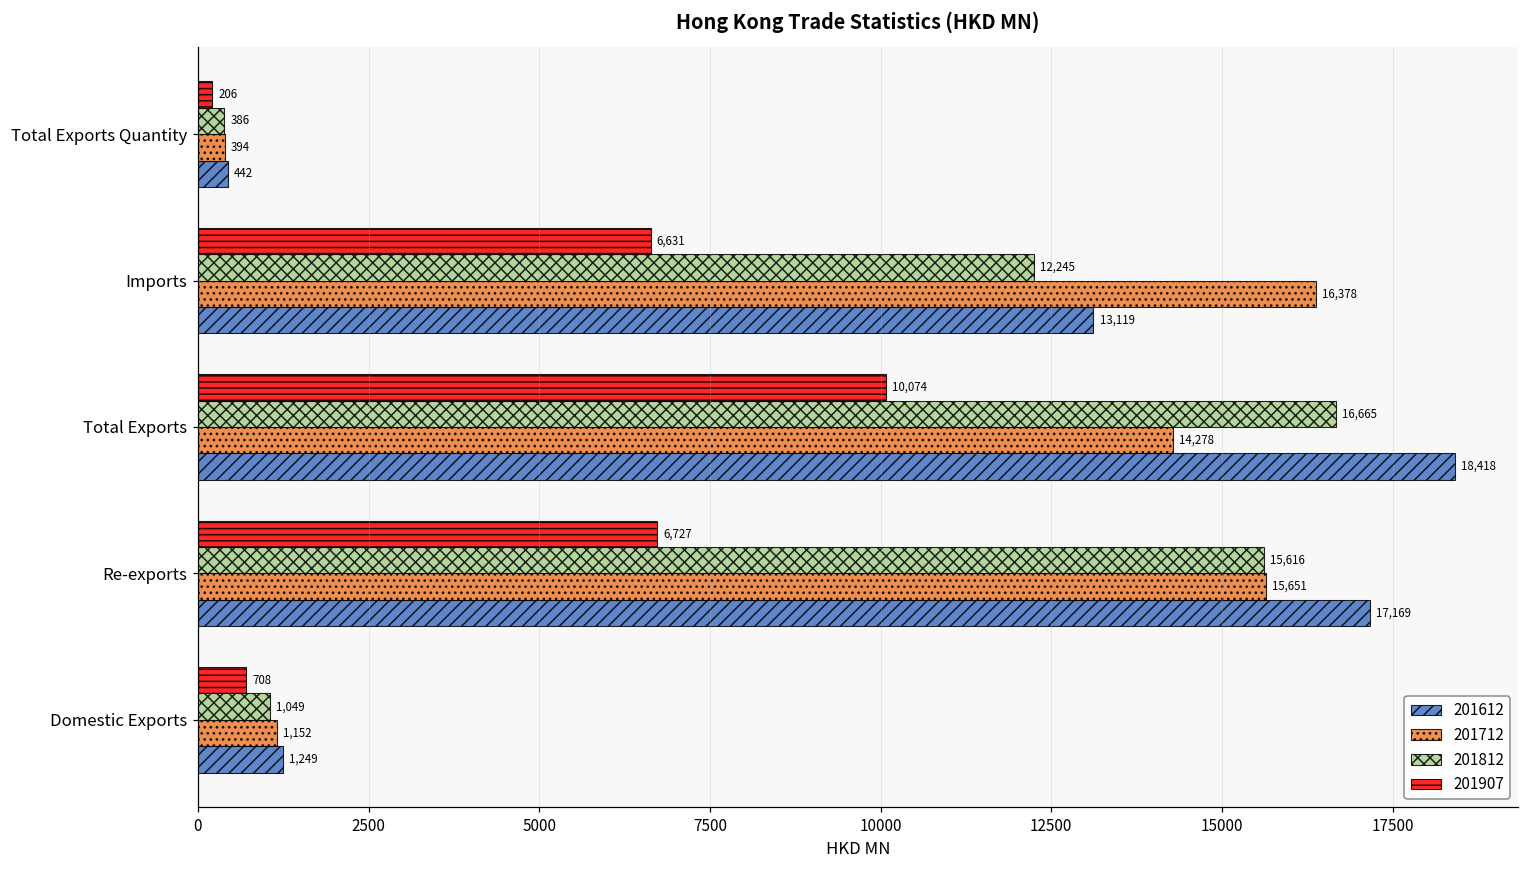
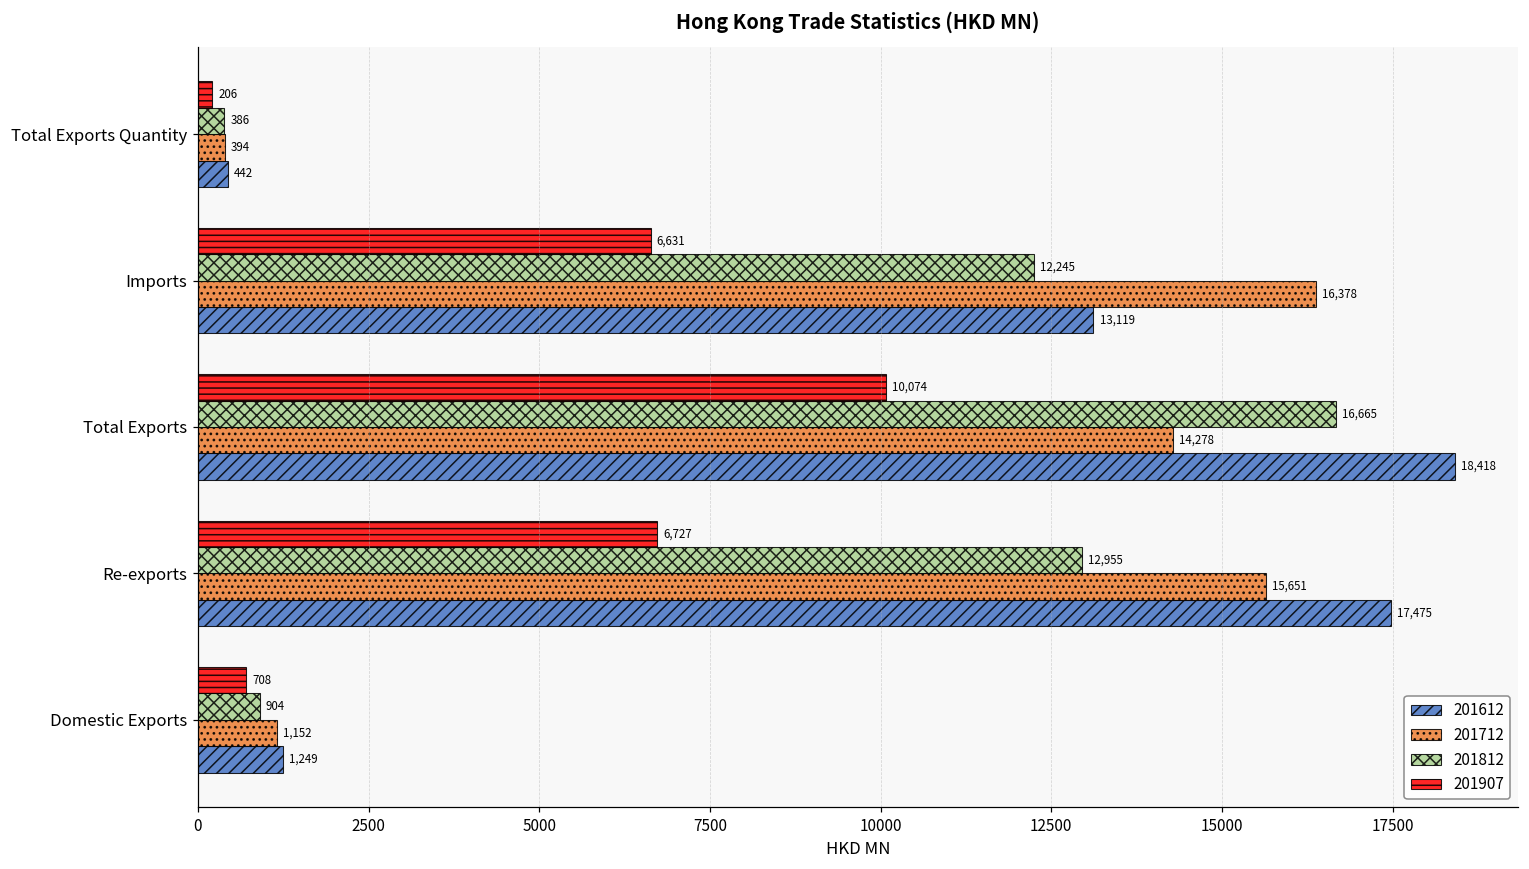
  {
    "201612": {
      "Total Exports Quantity": "442",
      "Imports": "13,119",
      "Total Exports": "18,418",
-     "Re-exports": "17,169",
+     "Re-exports": "17,475",
      "Domestic Exports": "1,249"
    },
    "201712": {
      "Total Exports Quantity": "394",
      "Imports": "16,378",
      "Total Exports": "14,278",
      "Re-exports": "15,651",
      "Domestic Exports": "1,152"
    },
    "201812": {
      "Total Exports Quantity": "386",
      "Imports": "12,245",
      "Total Exports": "16,665",
-     "Re-exports": "15,616",
-     "Domestic Exports": "1,049"
+     "Re-exports": "12,955",
+     "Domestic Exports": "904"
    },
    "201907": {
      "Total Exports Quantity": "206",
      "Imports": "6,631",
      "Total Exports": "10,074",
      "Re-exports": "6,727",
      "Domestic Exports": "708"
    }
  }
